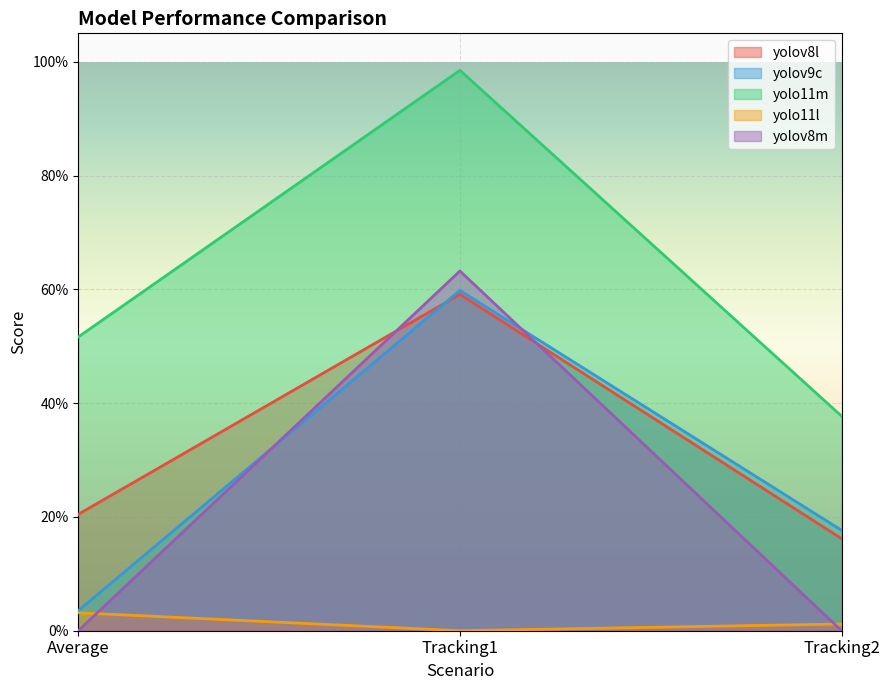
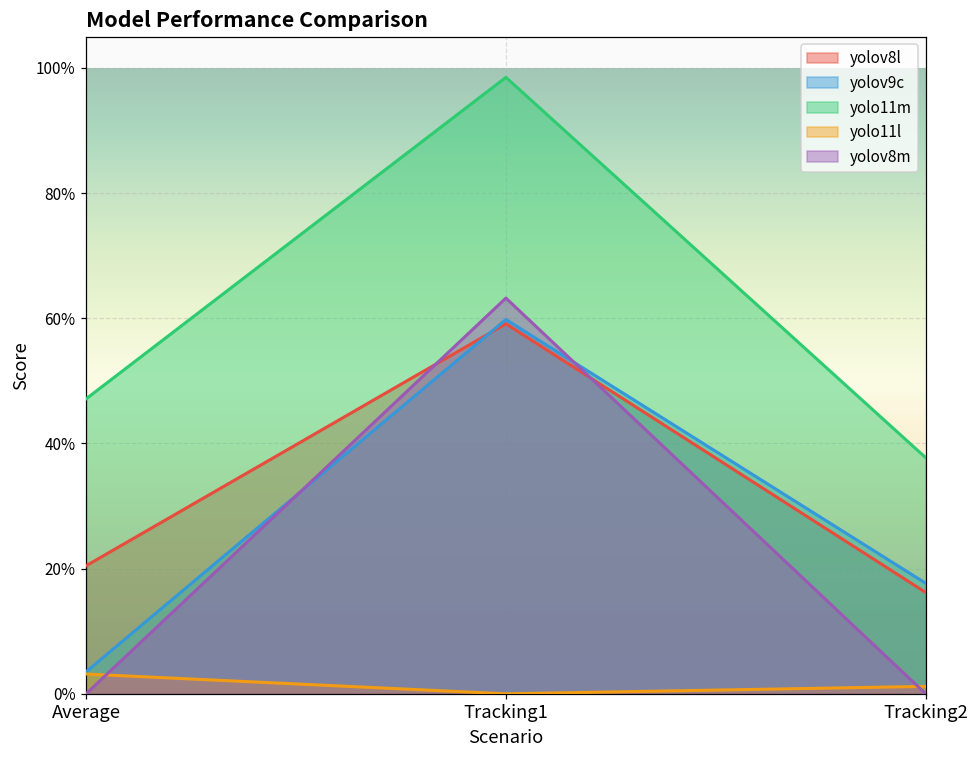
  {
    "yolov8l": {
      "Average": "20%",
      "Tracking1": "59%",
      "Tracking2": "16%"
    },
    "yolov9c": {
      "Tracking1": "60%",
      "Tracking2": "18%"
    },
    "yolo11m": {
-     "Average": "52%",
+     "Average": "47%",
      "Tracking1": "98%",
      "Tracking2": "38%"
    },
    "yolo11l": {
      "Tracking1": "0%",
      "Tracking2": "1%"
    },
    "yolov8m": {
      "Average": "0%",
      "Tracking1": "63%",
      "Tracking2": "0%"
    }
  }
